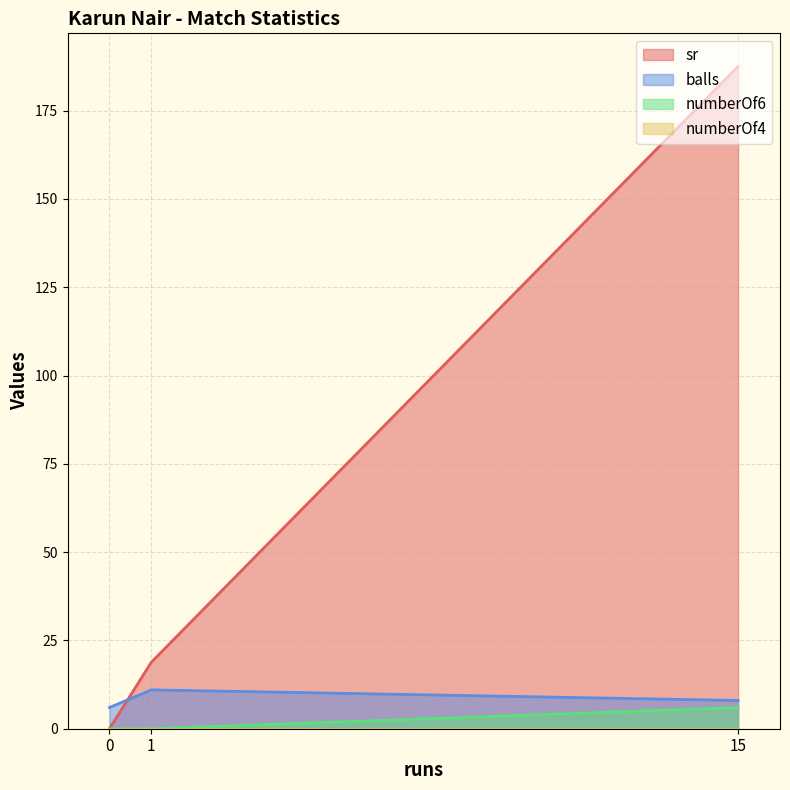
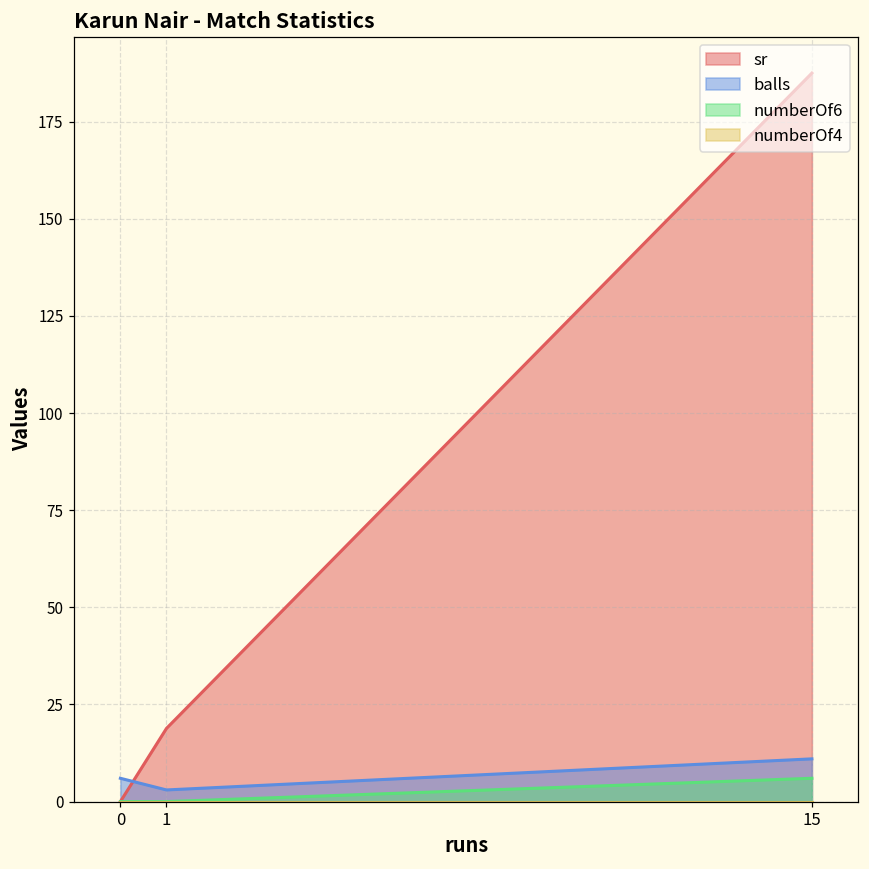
  {
    "sr": {
      "1": 19
    },
    "balls": {
      "0": 6,
-     "1": 11,
-     "15": 8
+     "1": 3,
+     "15": 11
    },
    "numberOf6": {
      "15": 6
    },
    "numberOf4": {
      "15": 0
    }
  }
